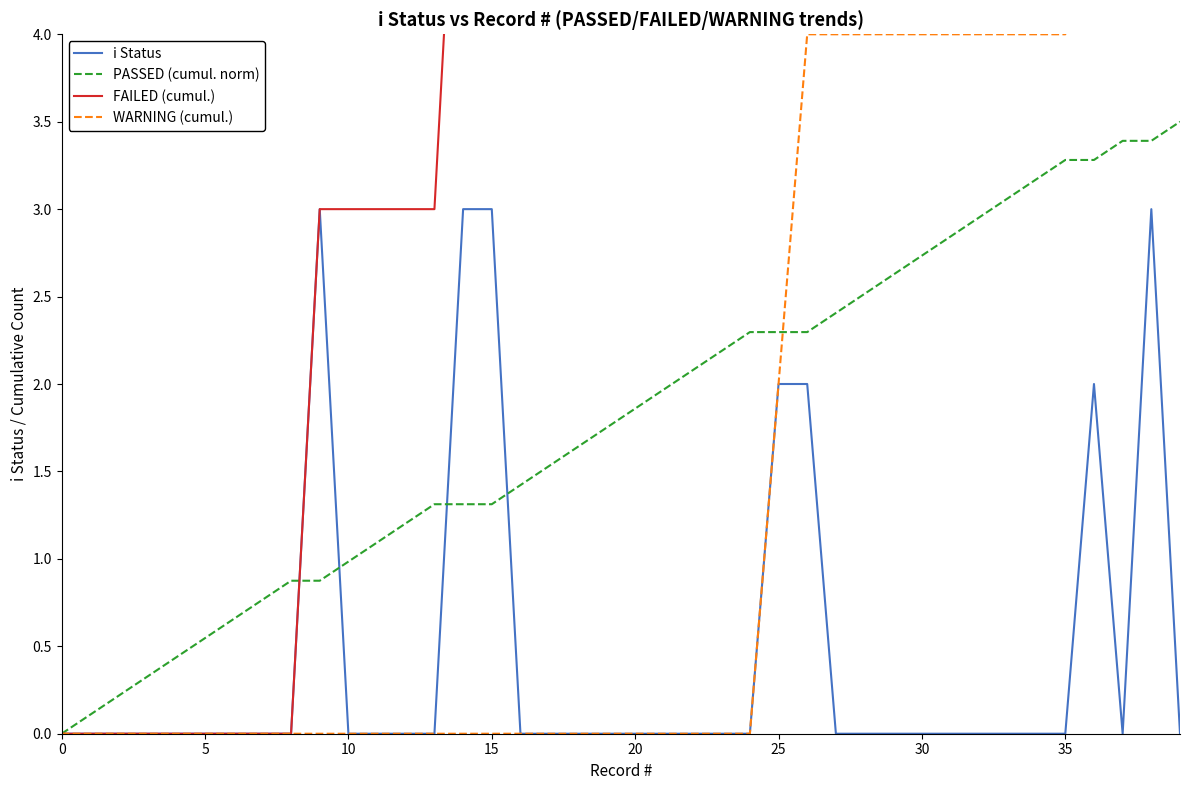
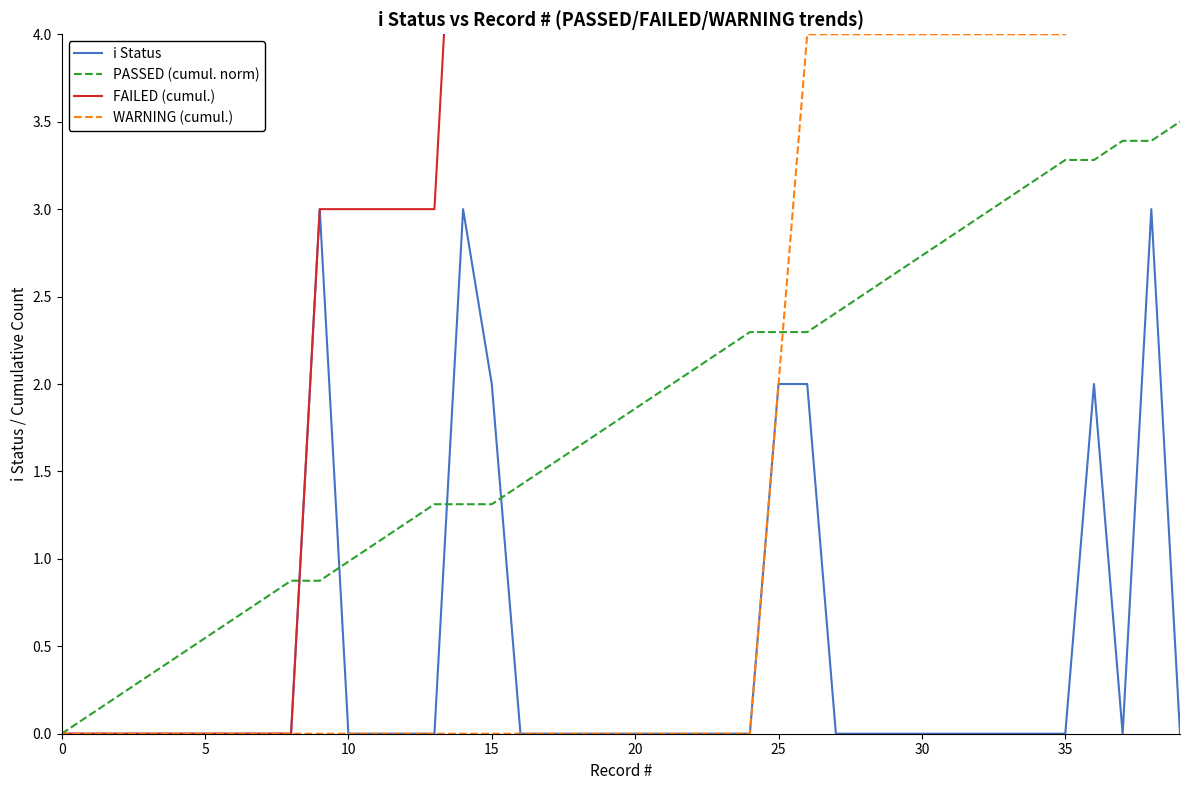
  {
    "i Status": {
-     "15": 3,
+     "15": 2,
      "30": 0,
      "35": 0
    },
    "PASSED (cumul. norm)": {
      "5": 0.55,
      "10": 0.98,
      "15": 1.31,
      "20": 1.86,
      "25": 2.30,
      "30": 2.73,
      "35": 3.28
    },
    "FAILED (cumul.)": {
      "10": 3
    },
    "WARNING (cumul.)": {
      "15": 0,
      "30": 4,
      "35": 4
    }
  }
